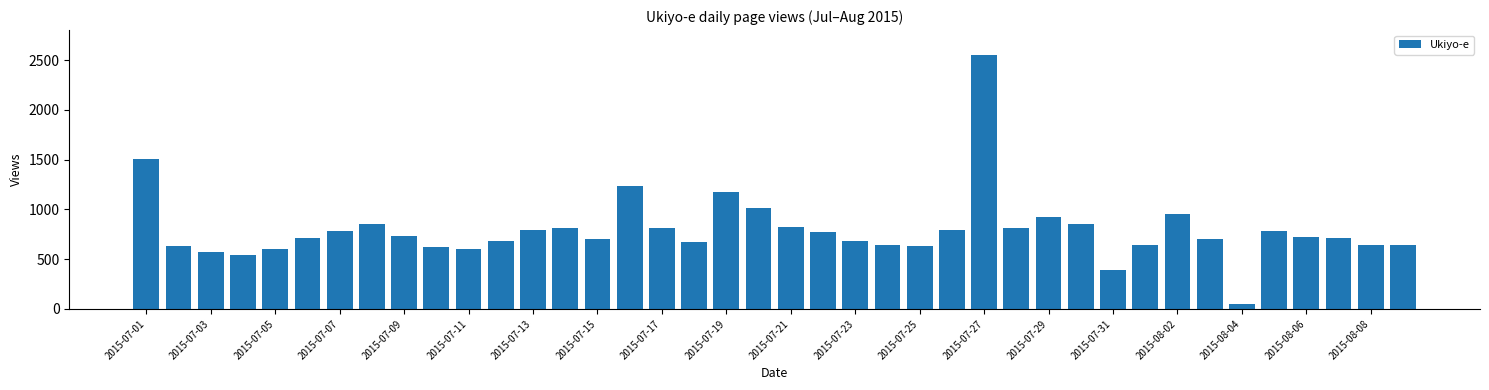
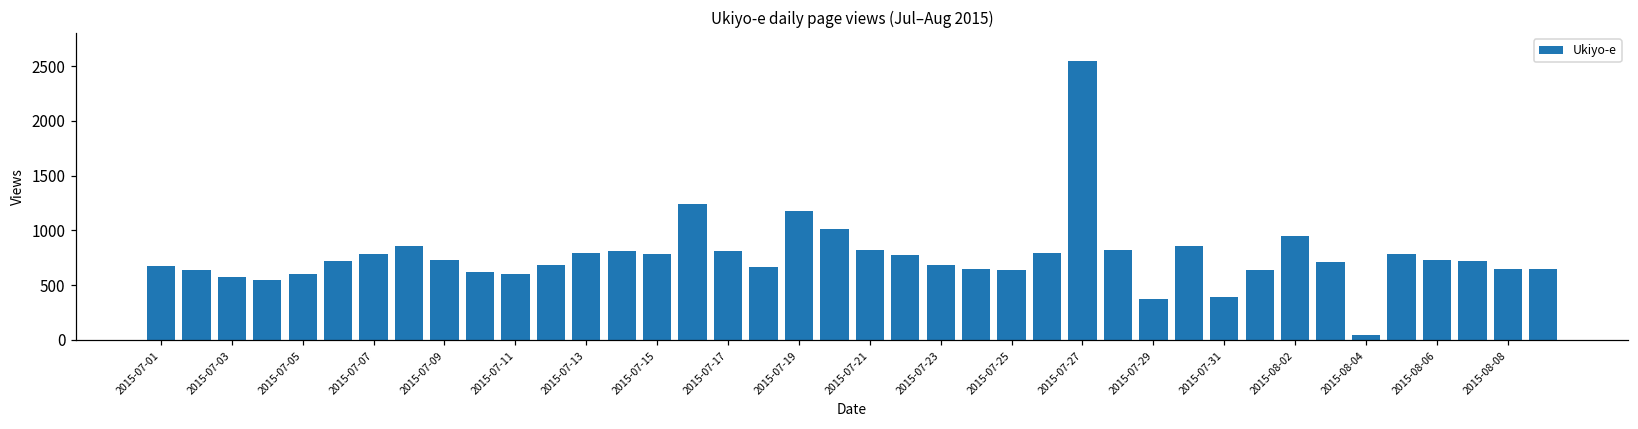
  {
-   "2015-07-01": 1500,
+   "2015-07-01": 700,
    "2015-07-03": 600,
    "2015-07-05": 600,
    "2015-07-07": 800,
    "2015-07-09": 700,
    "2015-07-11": 600,
    "2015-07-13": 800,
-   "2015-07-15": 700,
+   "2015-07-15": 800,
    "2015-07-17": 800,
    "2015-07-19": 1200,
    "2015-07-21": 800,
    "2015-07-23": 700,
    "2015-07-25": 600,
    "2015-07-27": 2500,
-   "2015-07-29": 900,
+   "2015-07-29": 400,
    "2015-07-31": 400,
    "2015-08-02": 1000,
    "2015-08-04": 0,
    "2015-08-06": 700,
    "2015-08-08": 600
  }
